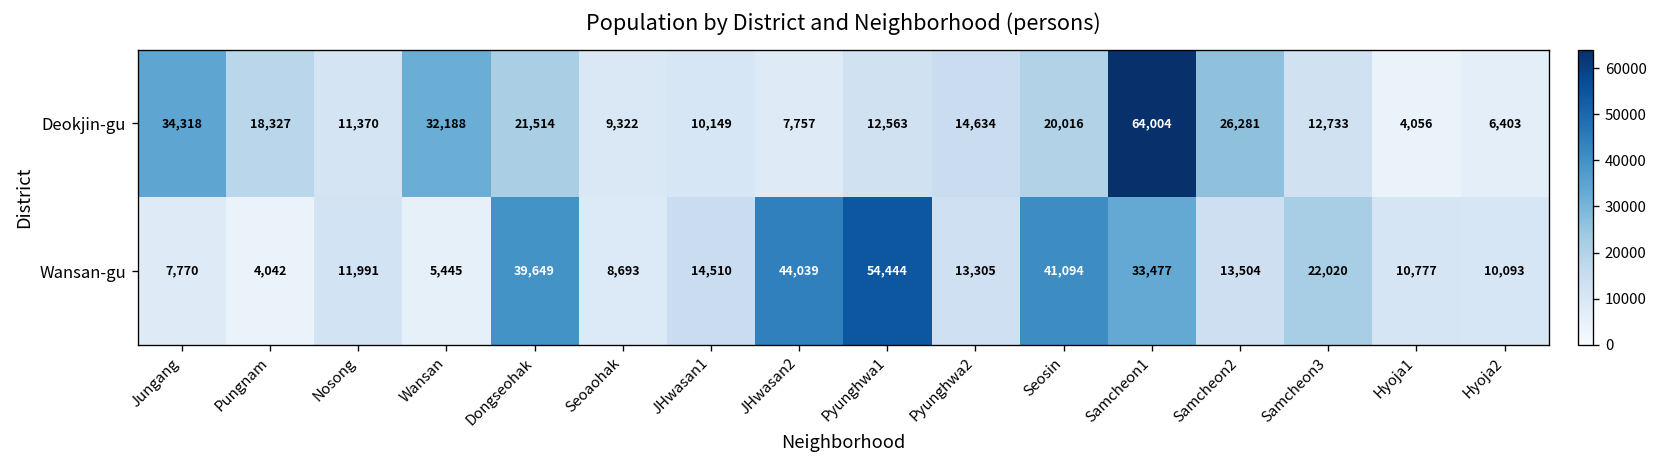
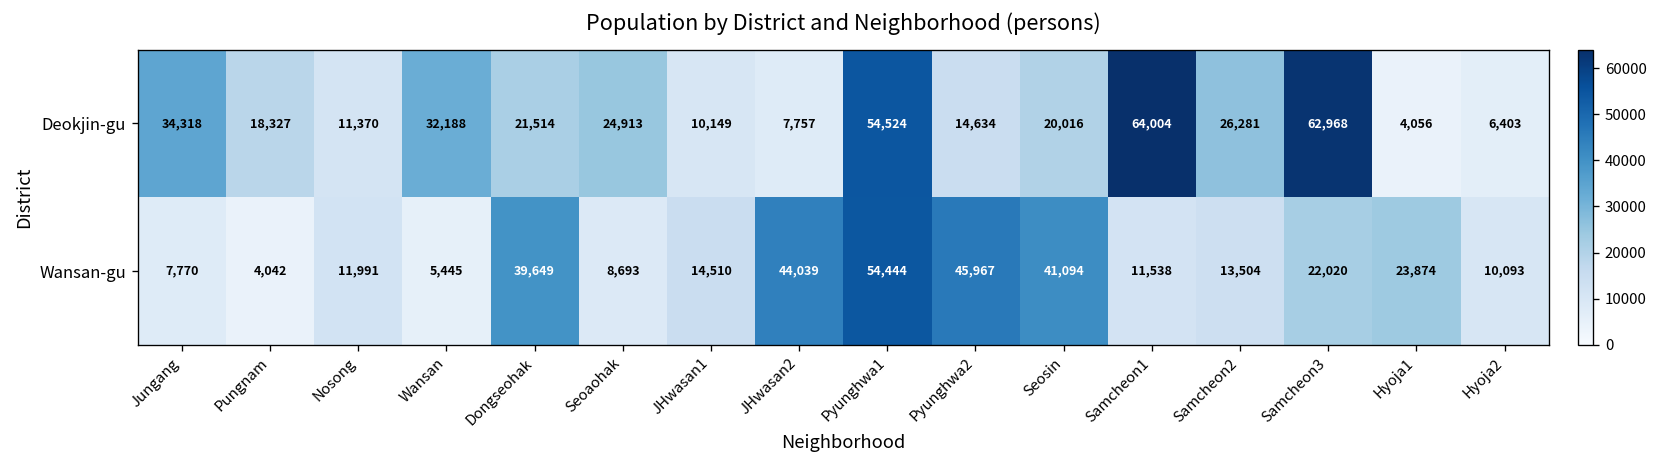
  {
    "Deokjin-gu": {
      "Jungang": "34,318",
      "Pungnam": "18,327",
      "Nosong": "11,370",
      "Wansan": "32,188",
      "Dongseohak": "21,514",
-     "Seoaohak": "9,322",
+     "Seoaohak": "24,913",
      "JHwasan1": "10,149",
      "JHwasan2": "7,757",
-     "Pyunghwa1": "12,563",
+     "Pyunghwa1": "54,524",
      "Pyunghwa2": "14,634",
      "Seosin": "20,016",
      "Samcheon1": "64,004",
      "Samcheon2": "26,281",
-     "Samcheon3": "12,733",
+     "Samcheon3": "62,968",
      "Hyoja1": "4,056",
      "Hyoja2": "6,403"
    },
    "Wansan-gu": {
      "Jungang": "7,770",
      "Pungnam": "4,042",
      "Nosong": "11,991",
      "Wansan": "5,445",
      "Dongseohak": "39,649",
      "Seoaohak": "8,693",
      "JHwasan1": "14,510",
      "JHwasan2": "44,039",
      "Pyunghwa1": "54,444",
-     "Pyunghwa2": "13,305",
+     "Pyunghwa2": "45,967",
      "Seosin": "41,094",
-     "Samcheon1": "33,477",
+     "Samcheon1": "11,538",
      "Samcheon2": "13,504",
      "Samcheon3": "22,020",
-     "Hyoja1": "10,777",
+     "Hyoja1": "23,874",
      "Hyoja2": "10,093"
    }
  }
